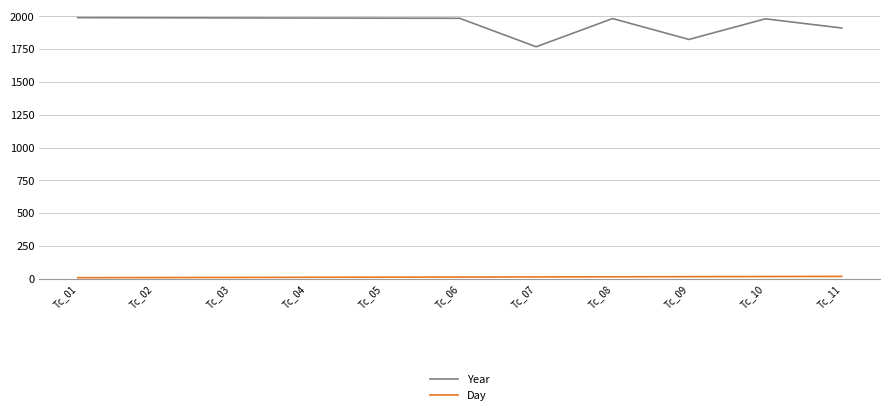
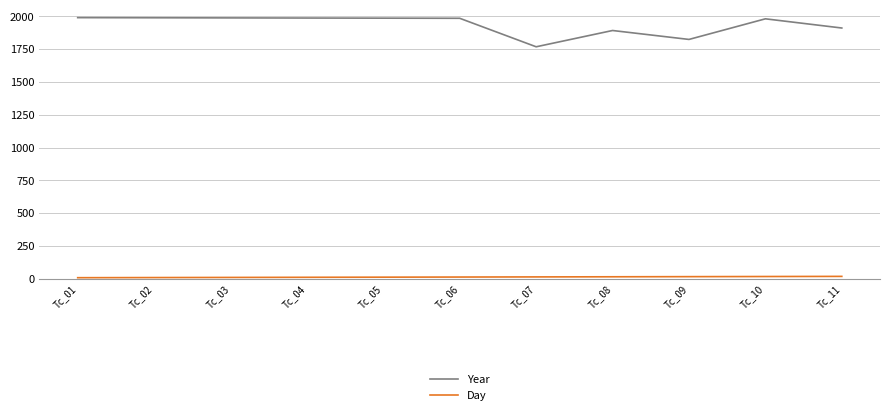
  {
    "Year": {
      "Tc_01": 1990,
      "Tc_02": 1990,
      "Tc_03": 1990,
      "Tc_04": 1990,
      "Tc_05": 1990,
      "Tc_06": 1990,
      "Tc_07": 1770,
-     "Tc_08": 1980,
+     "Tc_08": 1890,
      "Tc_09": 1820,
      "Tc_10": 1980,
      "Tc_11": 1910
    },
    "Day": {
      "Tc_01": 10,
      "Tc_02": 10,
      "Tc_03": 10,
      "Tc_04": 10,
      "Tc_05": 10,
      "Tc_06": 10,
      "Tc_07": 20,
      "Tc_08": 20,
      "Tc_09": 20,
      "Tc_10": 20,
      "Tc_11": 20
    }
  }
